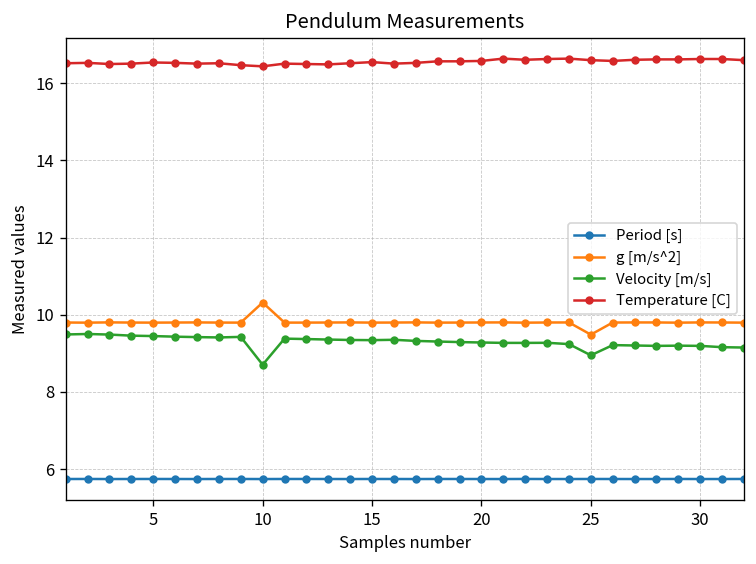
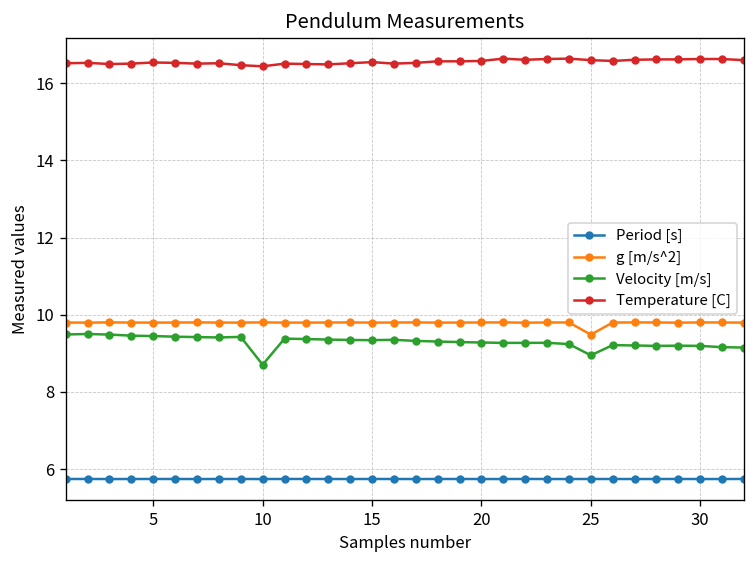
  {
    "Period [s]": {
      "5": 5.7,
      "10": 5.7,
      "15": 5.7,
      "20": 5.7,
      "25": 5.7,
      "30": 5.7
    },
    "g [m/s^2]": {
      "5": 9.8,
-     "10": 10.3,
+     "10": 9.8,
      "15": 9.8,
      "20": 9.8,
      "25": 9.5,
      "30": 9.8
    },
    "Velocity [m/s]": {
      "5": 9.4,
      "10": 8.7,
      "15": 9.3,
      "20": 9.3,
      "25": 8.9,
      "30": 9.2
    },
    "Temperature [C]": {
      "5": 16.5,
      "10": 16.4,
      "15": 16.6,
      "20": 16.6,
      "25": 16.6,
      "30": 16.6
    }
  }
